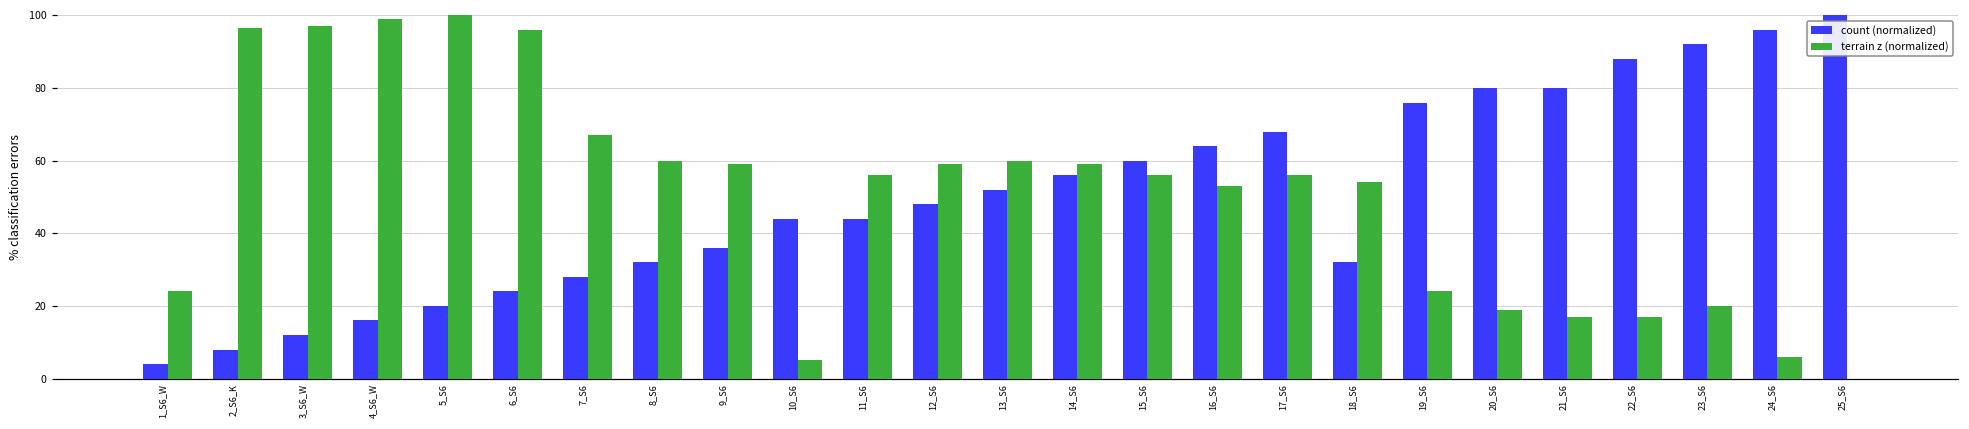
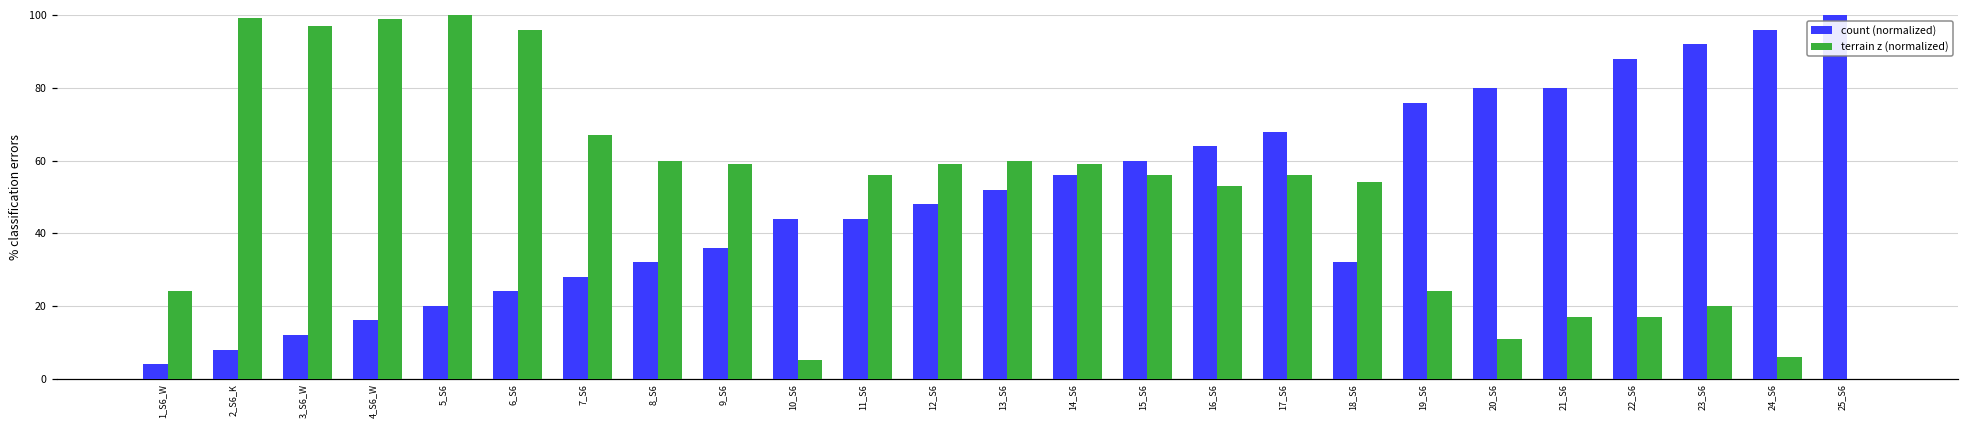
  {
    "count (normalized)": {
      "1_S6_W": 4,
      "2_S6_K": 8,
      "3_S6_W": 12,
      "4_S6_W": 16,
      "5_S6": 20,
      "6_S6": 24,
      "7_S6": 28,
      "8_S6": 32,
      "9_S6": 36,
      "10_S6": 44,
      "11_S6": 44,
      "12_S6": 48,
      "13_S6": 52,
      "14_S6": 56,
      "15_S6": 60,
      "16_S6": 64,
      "17_S6": 68,
      "18_S6": 32,
      "19_S6": 76,
      "20_S6": 80,
      "21_S6": 80,
      "22_S6": 88,
      "23_S6": 92,
      "24_S6": 96,
      "25_S6": 100
    },
    "terrain z (normalized)": {
      "1_S6_W": 24,
-     "2_S6_K": 97,
+     "2_S6_K": 99,
      "3_S6_W": 97,
      "4_S6_W": 99,
      "5_S6": 100,
      "6_S6": 96,
      "7_S6": 67,
      "8_S6": 60,
      "9_S6": 59,
      "10_S6": 5,
      "11_S6": 56,
      "12_S6": 59,
      "13_S6": 60,
      "14_S6": 59,
      "15_S6": 56,
      "16_S6": 53,
      "17_S6": 56,
      "18_S6": 54,
      "19_S6": 24,
-     "20_S6": 19,
+     "20_S6": 11,
      "21_S6": 17,
      "22_S6": 17,
      "23_S6": 20,
      "24_S6": 6,
      "25_S6": 0
    }
  }
